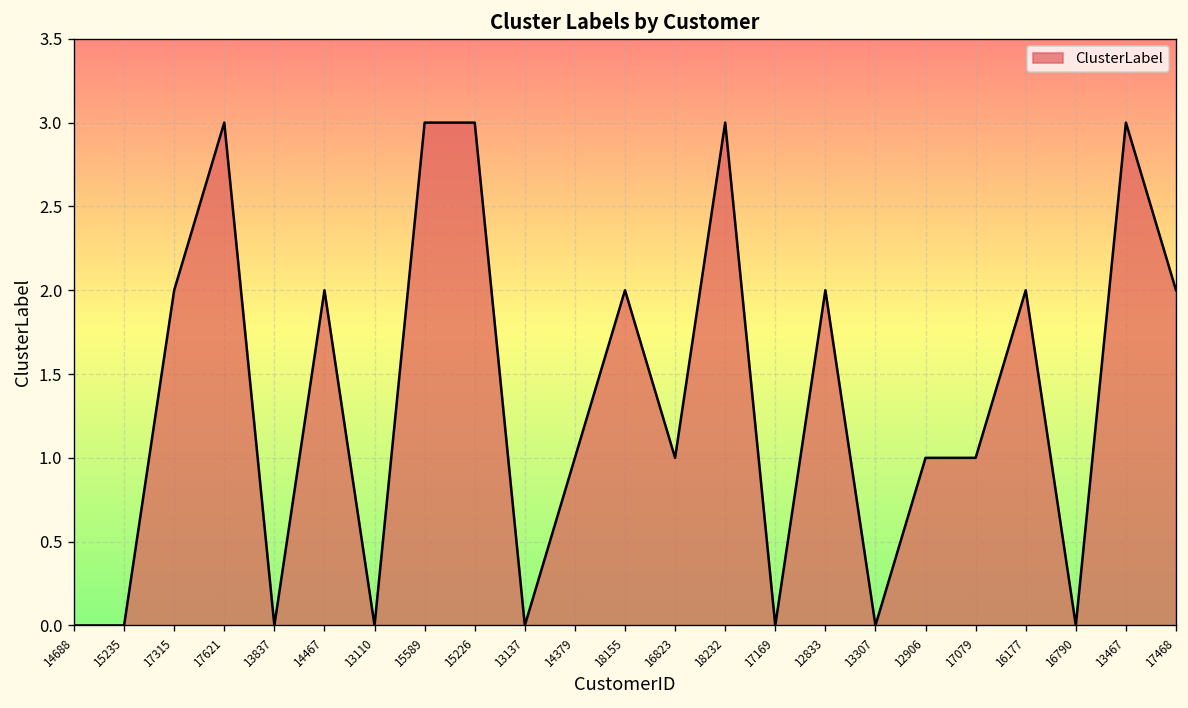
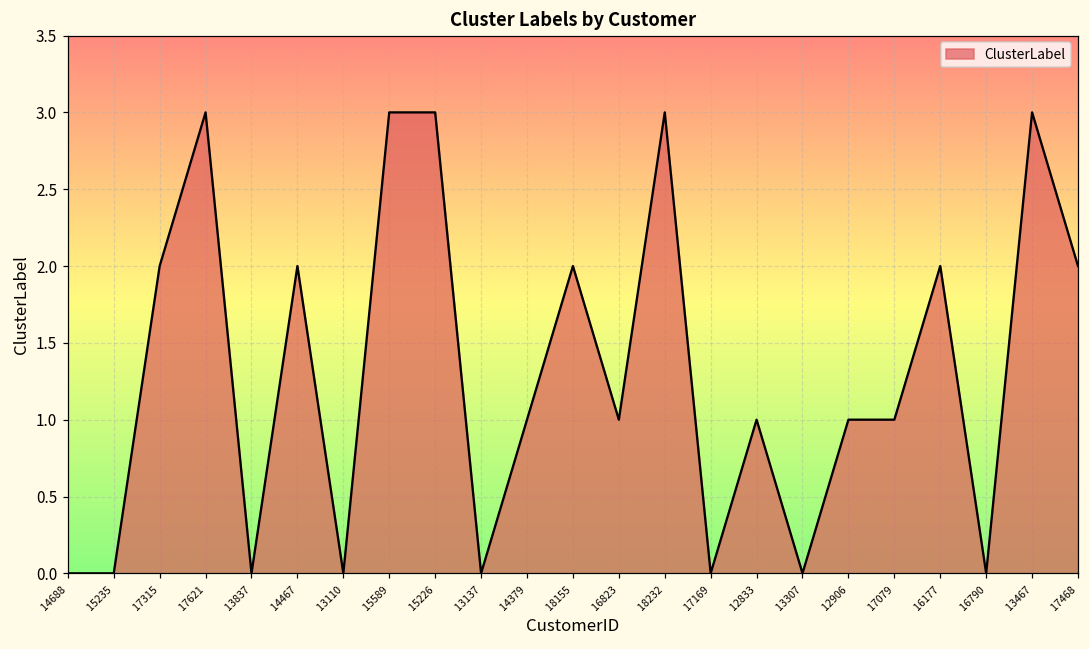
  {
    "14688": 0,
    "15235": 0,
    "17315": 2,
    "17621": 3,
    "13837": 0,
    "14467": 2,
    "13110": 0,
    "15589": 3,
    "15226": 3,
    "13137": 0,
    "14379": 1,
    "18155": 2,
    "16823": 1,
    "18232": 3,
    "17169": 0,
-   "12833": 2,
+   "12833": 1,
    "13307": 0,
    "12906": 1,
    "17079": 1,
    "16177": 2,
    "16790": 0,
    "13467": 3,
    "17468": 2
  }
